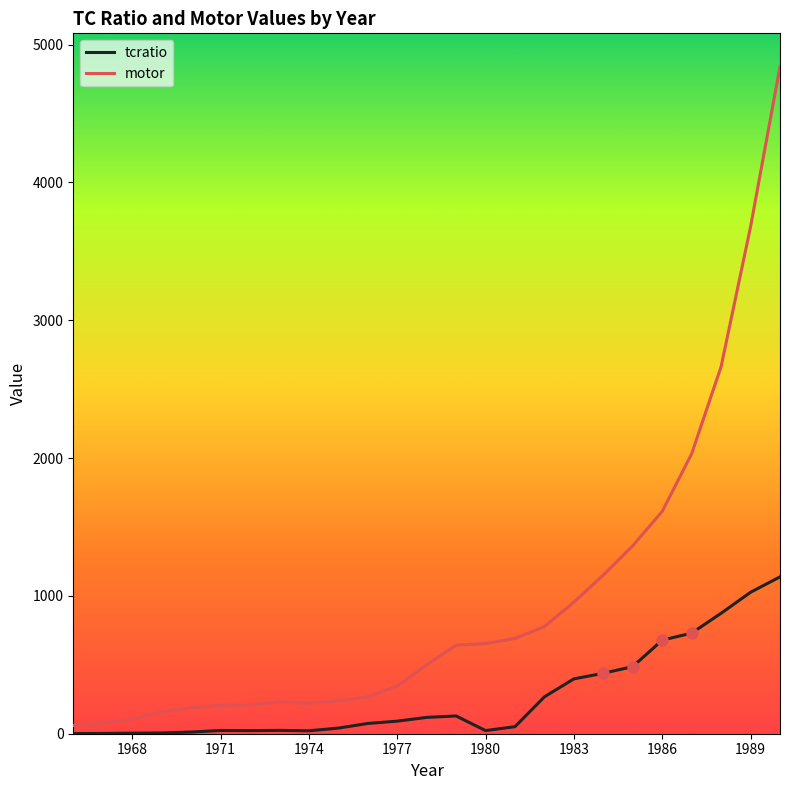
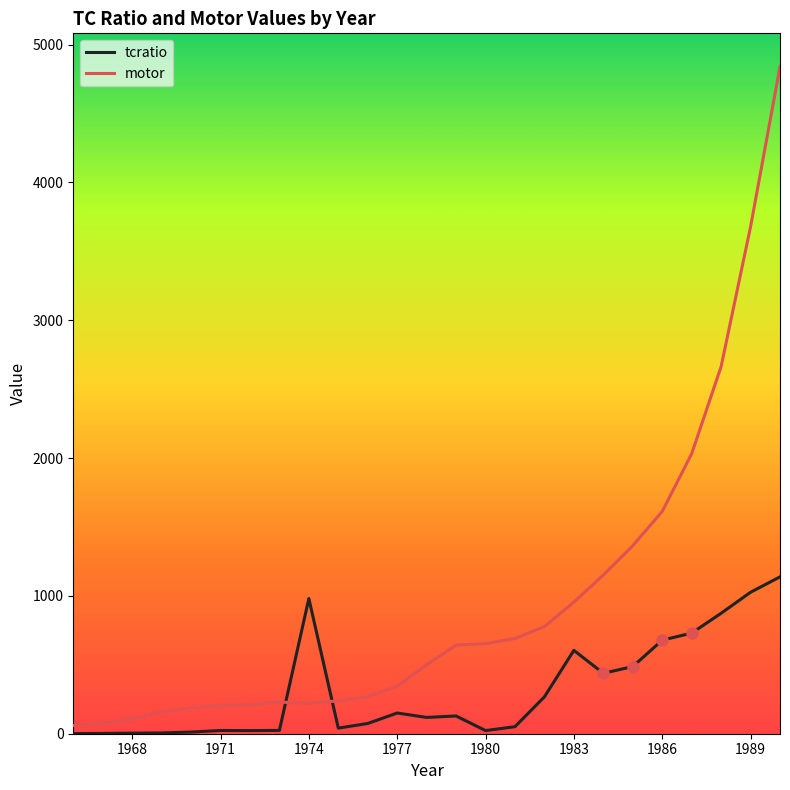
  {
    "tcratio": {
      "1968": 0,
      "1971": 20,
-     "1974": 20,
-     "1977": 90,
+     "1974": 980,
+     "1977": 150,
      "1980": 20,
-     "1983": 400,
+     "1983": 610,
      "1989": 1030
    }
  }
